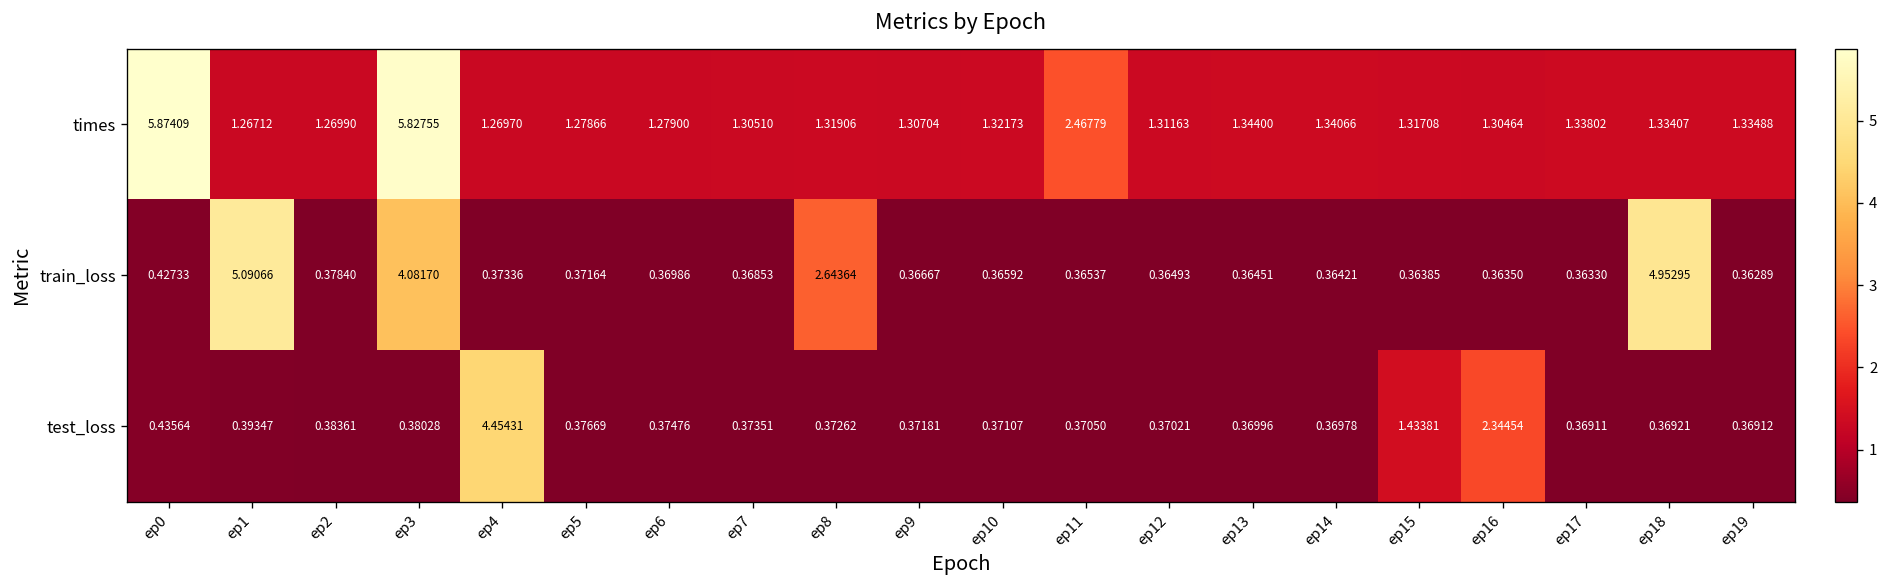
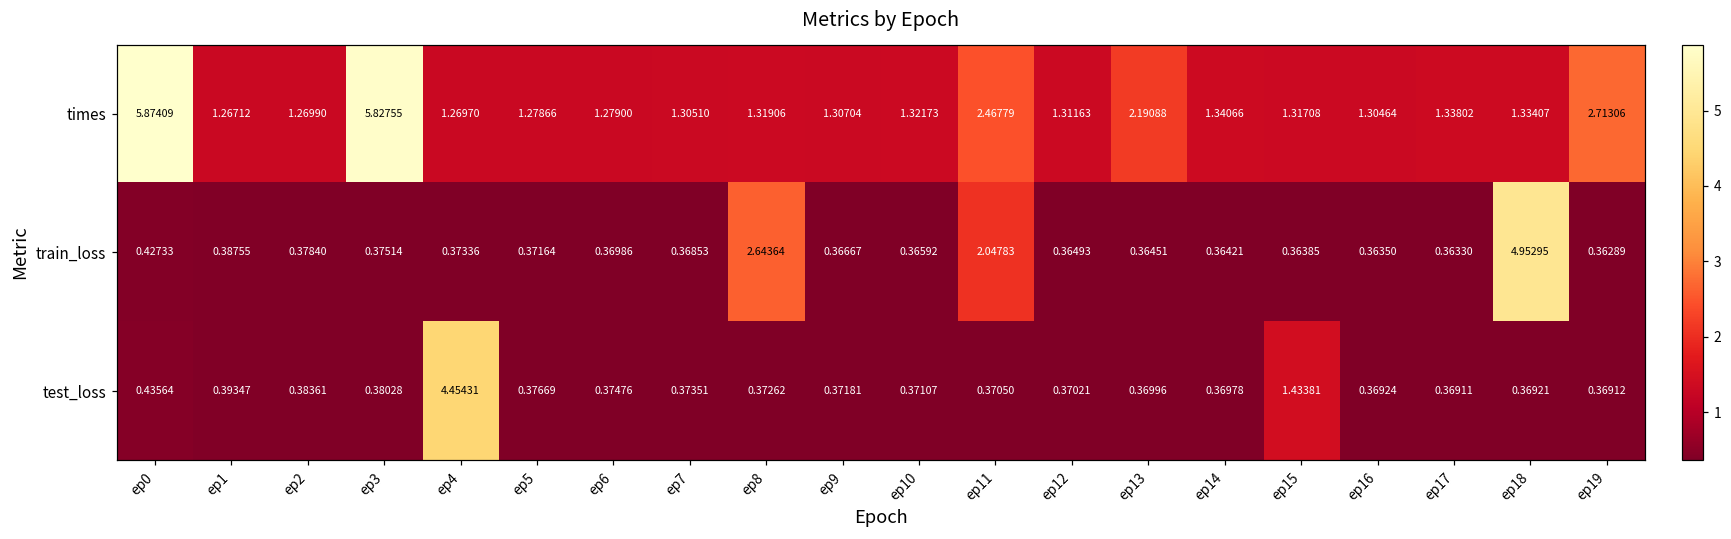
  {
    "times": {
      "ep0": 5.87409,
      "ep1": 1.26712,
      "ep2": 1.26990,
      "ep3": 5.82755,
      "ep4": 1.26970,
      "ep5": 1.27866,
      "ep6": 1.27900,
      "ep7": 1.30510,
      "ep8": 1.31906,
      "ep9": 1.30704,
      "ep10": 1.32173,
      "ep11": 2.46779,
      "ep12": 1.31163,
-     "ep13": 1.34400,
+     "ep13": 2.19088,
      "ep14": 1.34066,
      "ep15": 1.31708,
      "ep16": 1.30464,
      "ep17": 1.33802,
      "ep18": 1.33407,
-     "ep19": 1.33488
+     "ep19": 2.71306
    },
    "train_loss": {
      "ep0": 0.42733,
-     "ep1": 5.09066,
+     "ep1": 0.38755,
      "ep2": 0.37840,
-     "ep3": 4.08170,
+     "ep3": 0.37514,
      "ep4": 0.37336,
      "ep5": 0.37164,
      "ep6": 0.36986,
      "ep7": 0.36853,
      "ep8": 2.64364,
      "ep9": 0.36667,
      "ep10": 0.36592,
-     "ep11": 0.36537,
+     "ep11": 2.04783,
      "ep12": 0.36493,
      "ep13": 0.36451,
      "ep14": 0.36421,
      "ep15": 0.36385,
      "ep16": 0.36350,
      "ep17": 0.36330,
      "ep18": 4.95295,
      "ep19": 0.36289
    },
    "test_loss": {
      "ep0": 0.43564,
      "ep1": 0.39347,
      "ep2": 0.38361,
      "ep3": 0.38028,
      "ep4": 4.45431,
      "ep5": 0.37669,
      "ep6": 0.37476,
      "ep7": 0.37351,
      "ep8": 0.37262,
      "ep9": 0.37181,
      "ep10": 0.37107,
      "ep11": 0.37050,
      "ep12": 0.37021,
      "ep13": 0.36996,
      "ep14": 0.36978,
      "ep15": 1.43381,
-     "ep16": 2.34454,
+     "ep16": 0.36924,
      "ep17": 0.36911,
      "ep18": 0.36921,
      "ep19": 0.36912
    }
  }
